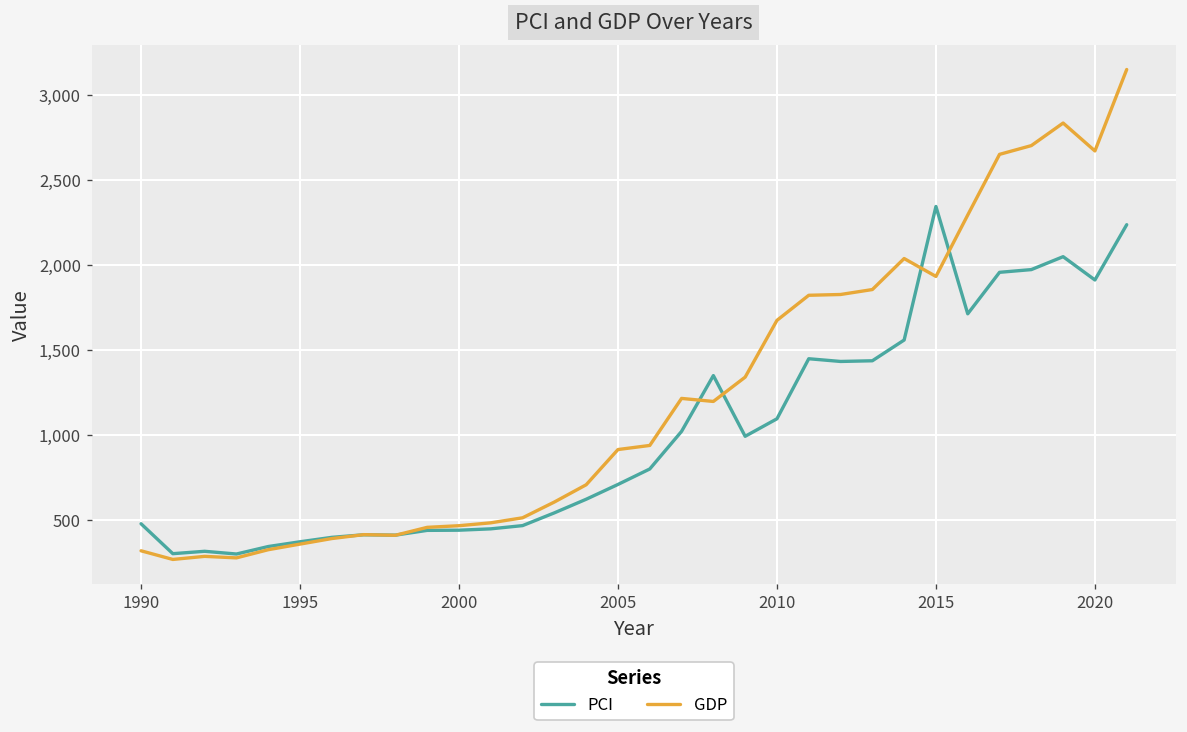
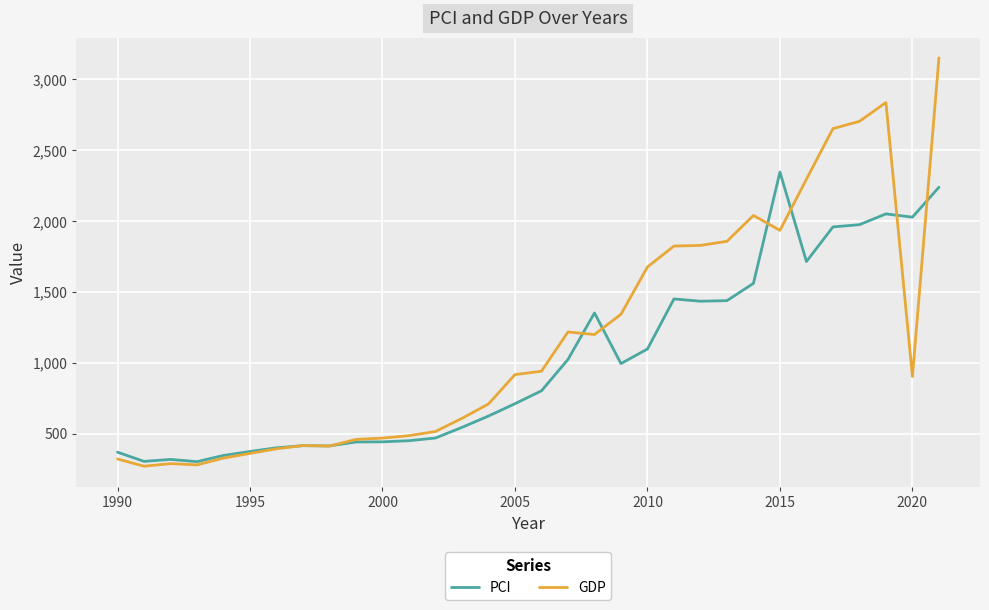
  {
    "PCI": {
-     "1990": "480",
+     "1990": "370",
      "2000": "440",
      "2005": "710",
      "2010": "1,100",
      "2015": "2,350",
-     "2020": "1,910"
+     "2020": "2,030"
    },
    "GDP": {
      "1990": "320",
      "2000": "470",
      "2005": "920",
      "2010": "1,680",
      "2015": "1,930",
-     "2020": "2,670"
+     "2020": "900"
    }
  }
